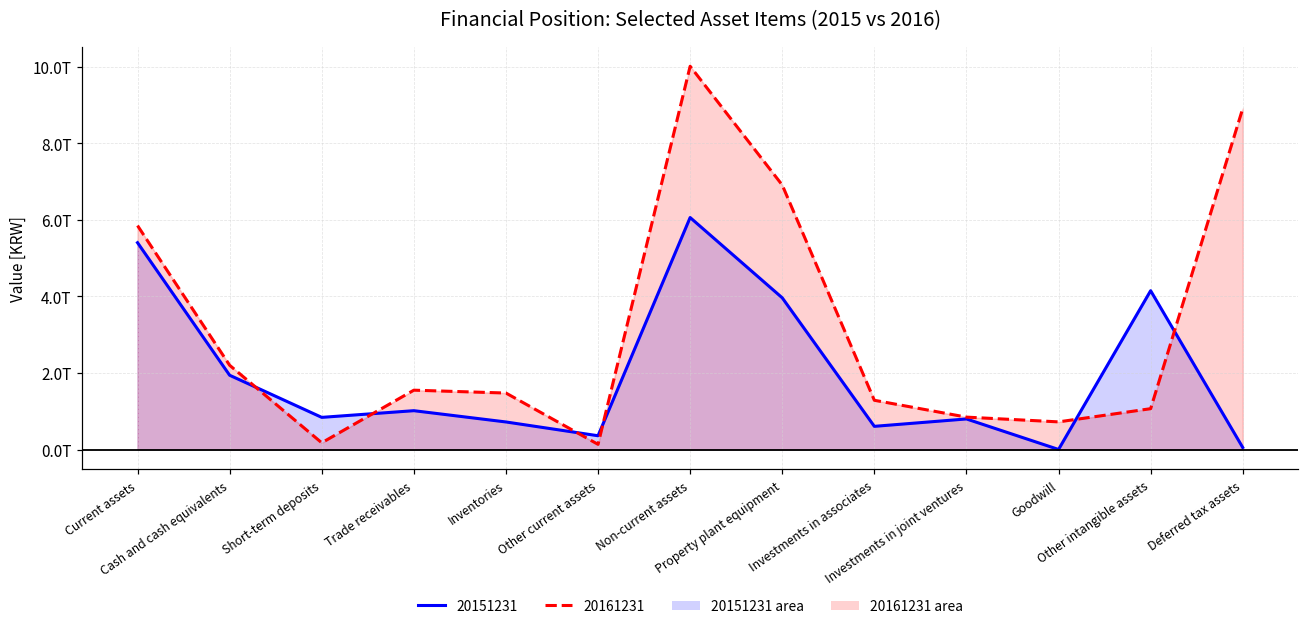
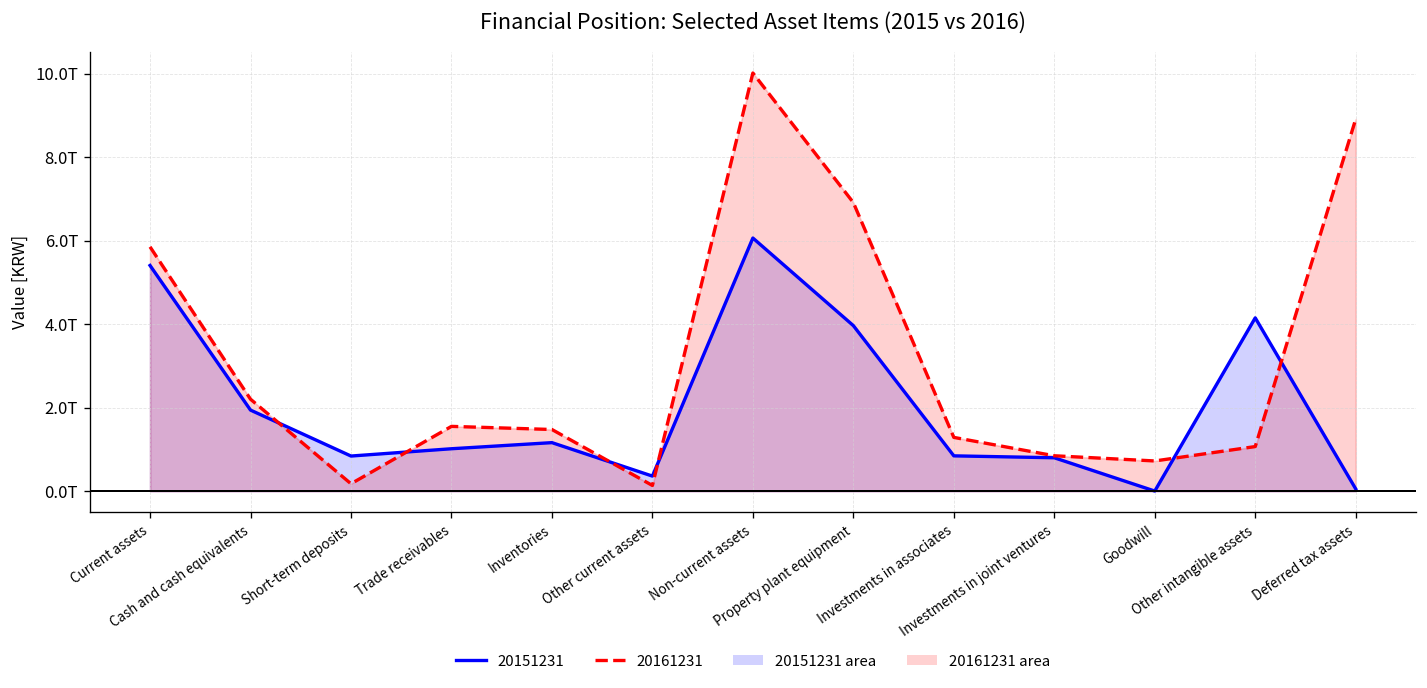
  {
    "20151231": {
      "Current assets": "5.4T",
      "Cash and cash equivalents": "1.9T",
      "Short-term deposits": "0.8T",
      "Trade receivables": "1.0T",
-     "Inventories": "0.7T",
+     "Inventories": "1.2T",
      "Other current assets": "0.4T",
      "Non-current assets": "6.1T",
      "Property plant equipment": "4.0T",
-     "Investments in associates": "0.6T",
+     "Investments in associates": "0.8T",
      "Goodwill": "0.0T",
      "Other intangible assets": "4.2T",
      "Deferred tax assets": "0.1T"
    },
    "20161231": {
      "Current assets": "5.9T",
      "Cash and cash equivalents": "2.2T",
      "Short-term deposits": "0.2T",
      "Trade receivables": "1.6T",
      "Inventories": "1.5T",
      "Other current assets": "0.1T",
      "Non-current assets": "10.0T",
      "Property plant equipment": "6.9T",
      "Investments in associates": "1.3T",
      "Goodwill": "0.7T",
      "Other intangible assets": "1.1T",
      "Deferred tax assets": "8.9T"
    }
  }
